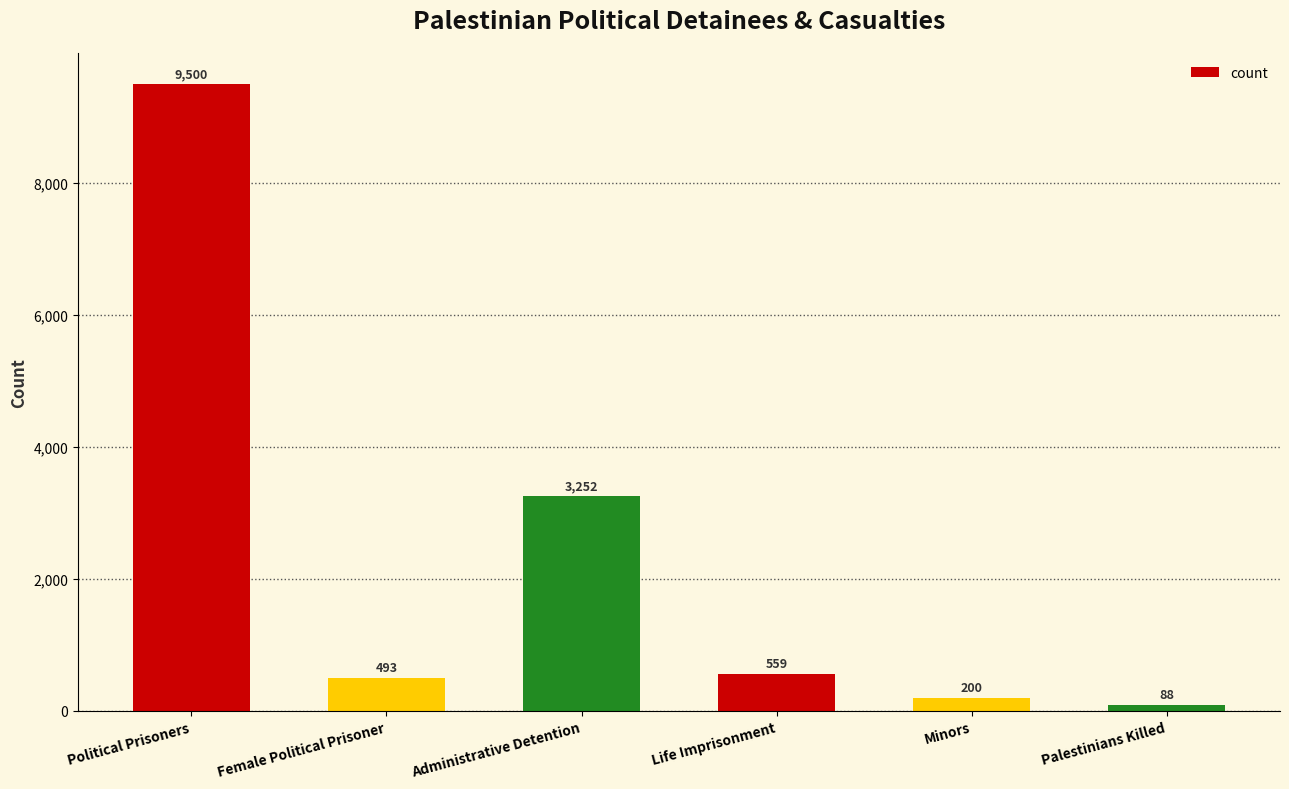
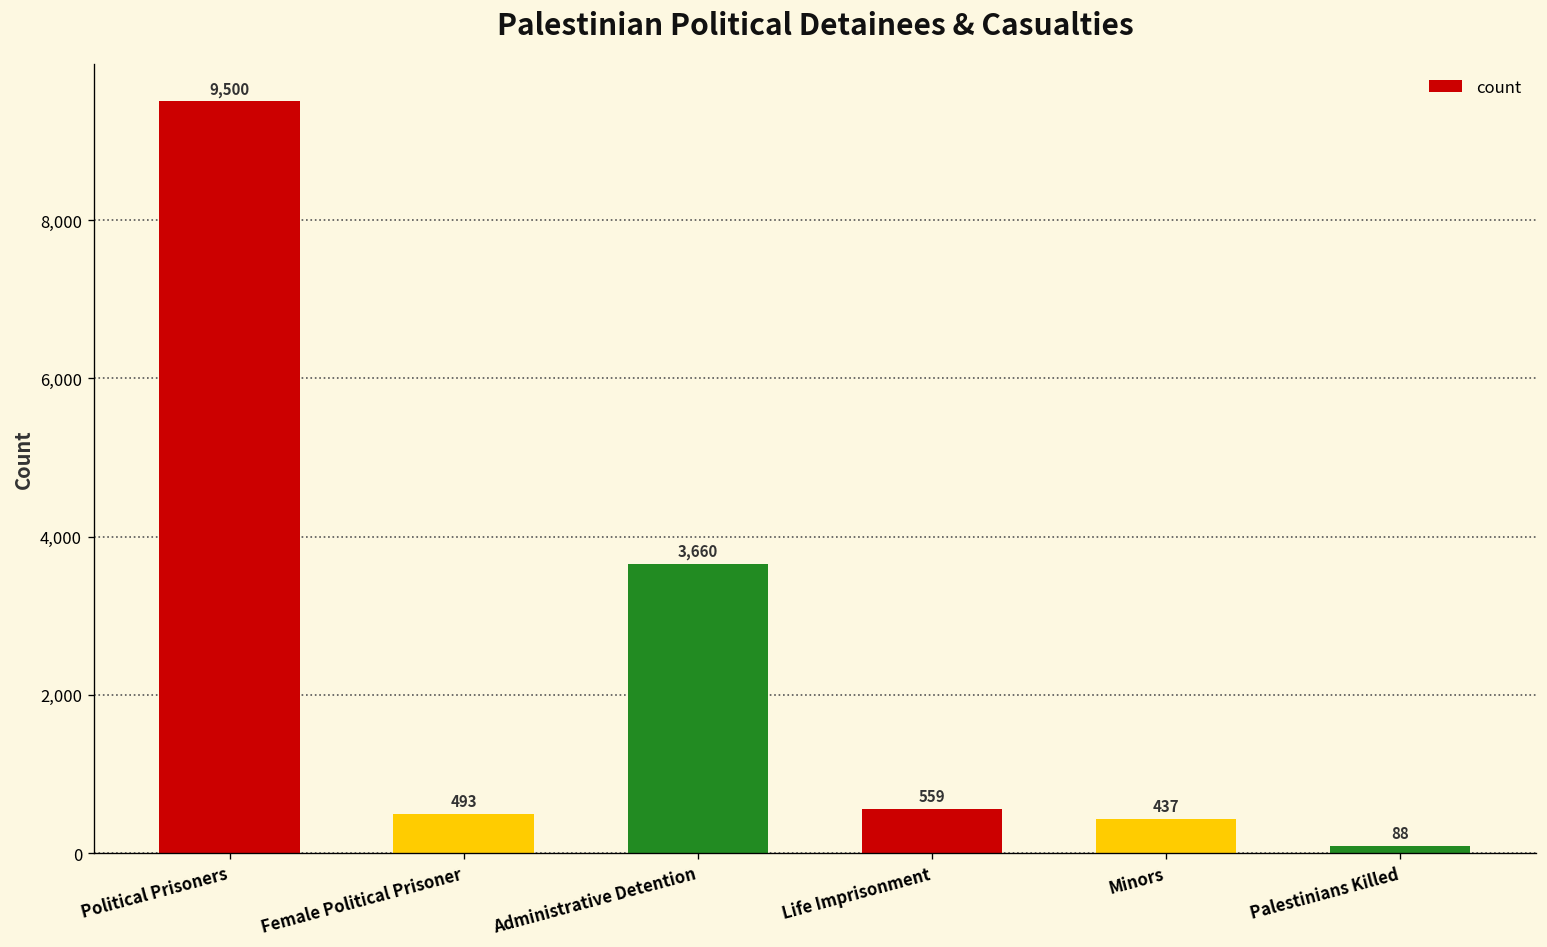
  {
    "Political Prisoners": "9,500",
    "Female Political Prisoner": "493",
-   "Administrative Detention": "3,252",
+   "Administrative Detention": "3,660",
    "Life Imprisonment": "559",
-   "Minors": "200",
+   "Minors": "437",
    "Palestinians Killed": "88"
  }
